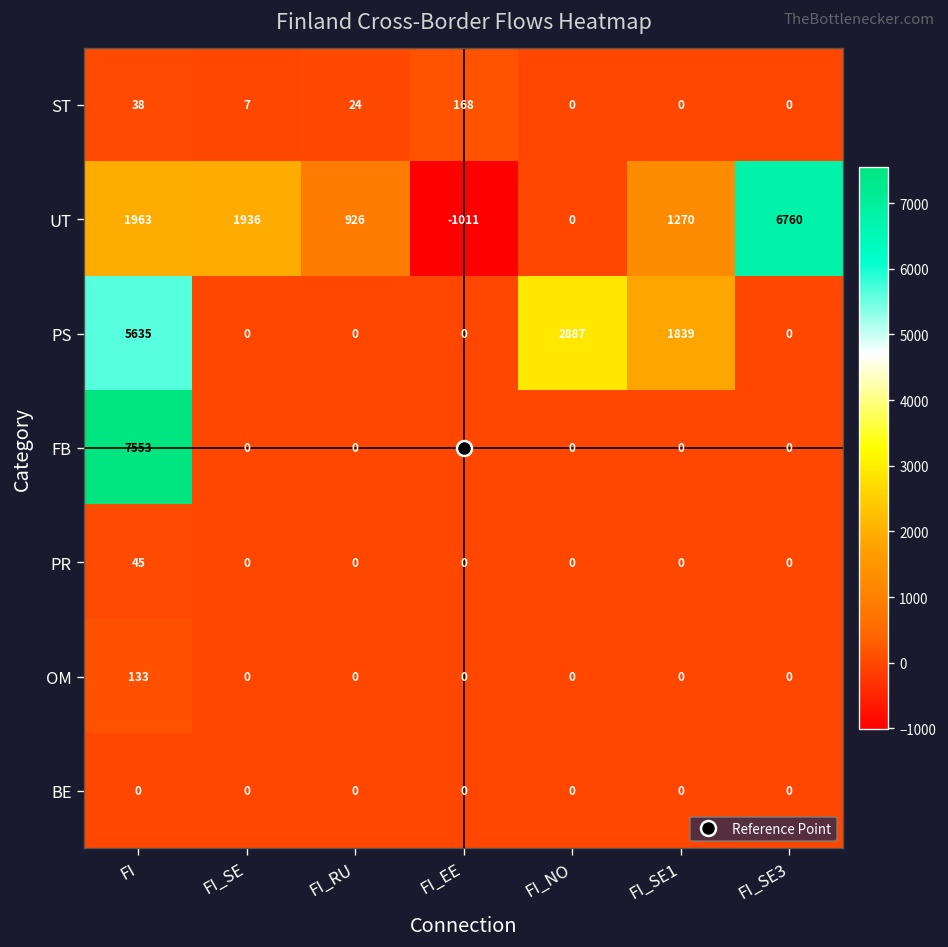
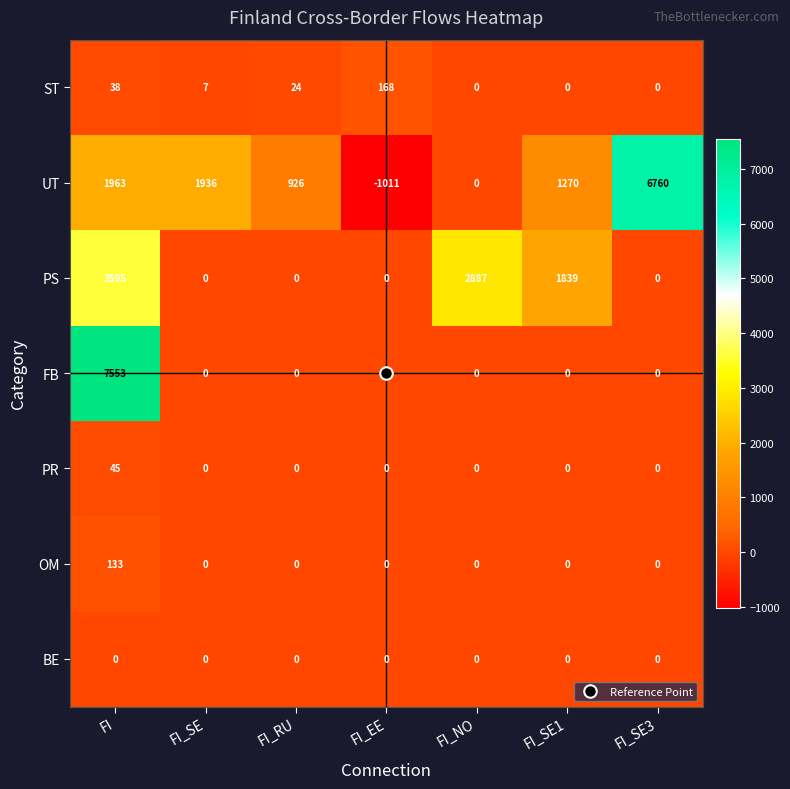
  {
    "ST": {
      "FI": 38,
      "FI_SE": 7,
      "FI_RU": 24,
      "FI_EE": 168,
      "FI_NO": 0,
      "FI_SE1": 0,
      "FI_SE3": 0
    },
    "UT": {
      "FI": 1963,
      "FI_SE": 1936,
      "FI_RU": 926,
      "FI_EE": -1011,
      "FI_NO": 0,
      "FI_SE1": 1270,
      "FI_SE3": 6760
    },
    "PS": {
-     "FI": 5635,
+     "FI": 3595,
      "FI_SE": 0,
      "FI_RU": 0,
      "FI_EE": 0,
      "FI_NO": 2887,
      "FI_SE1": 1839,
      "FI_SE3": 0
    },
    "FB": {
      "FI": 7553,
      "FI_SE": 0,
      "FI_RU": 0,
      "FI_NO": 0,
      "FI_SE1": 0,
      "FI_SE3": 0
    },
    "PR": {
      "FI": 45,
      "FI_SE": 0,
      "FI_RU": 0,
      "FI_EE": 0,
      "FI_NO": 0,
      "FI_SE1": 0,
      "FI_SE3": 0
    },
    "OM": {
      "FI": 133,
      "FI_SE": 0,
      "FI_RU": 0,
      "FI_EE": 0,
      "FI_NO": 0,
      "FI_SE1": 0,
      "FI_SE3": 0
    },
    "BE": {
      "FI": 0,
      "FI_SE": 0,
      "FI_RU": 0,
      "FI_EE": 0,
      "FI_NO": 0,
      "FI_SE1": 0,
      "FI_SE3": 0
    }
  }
